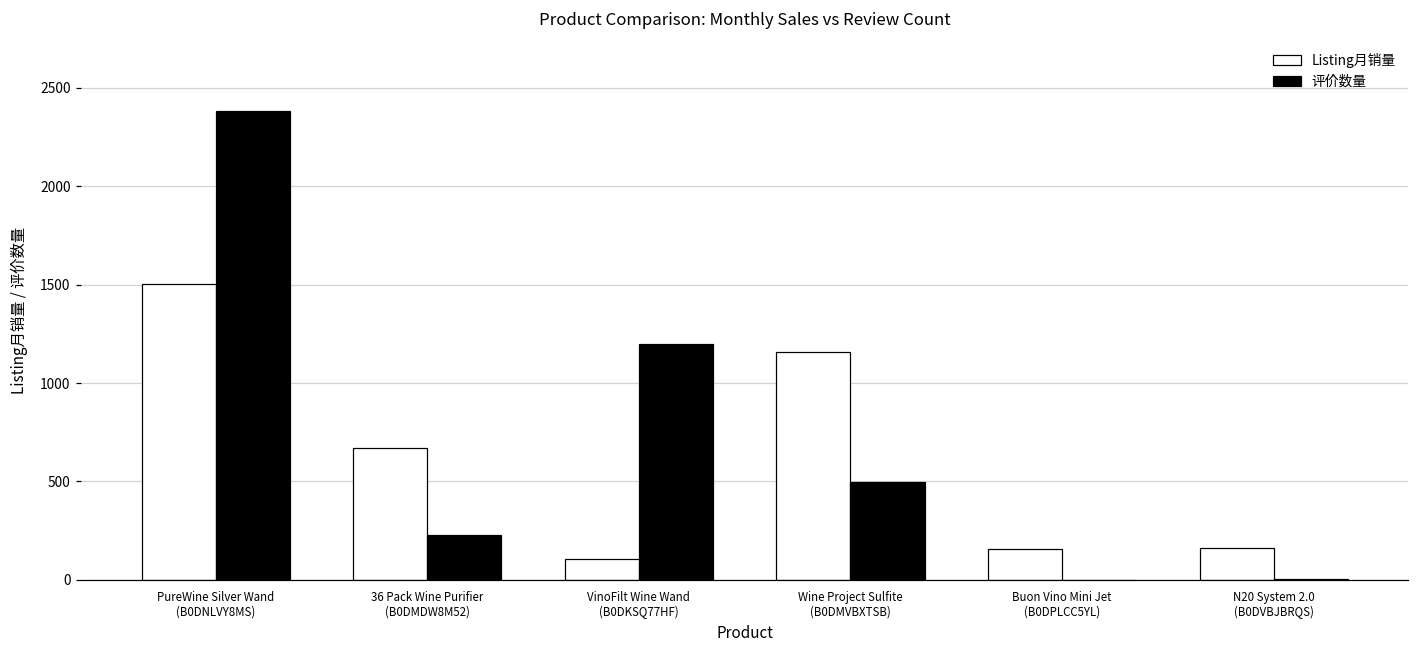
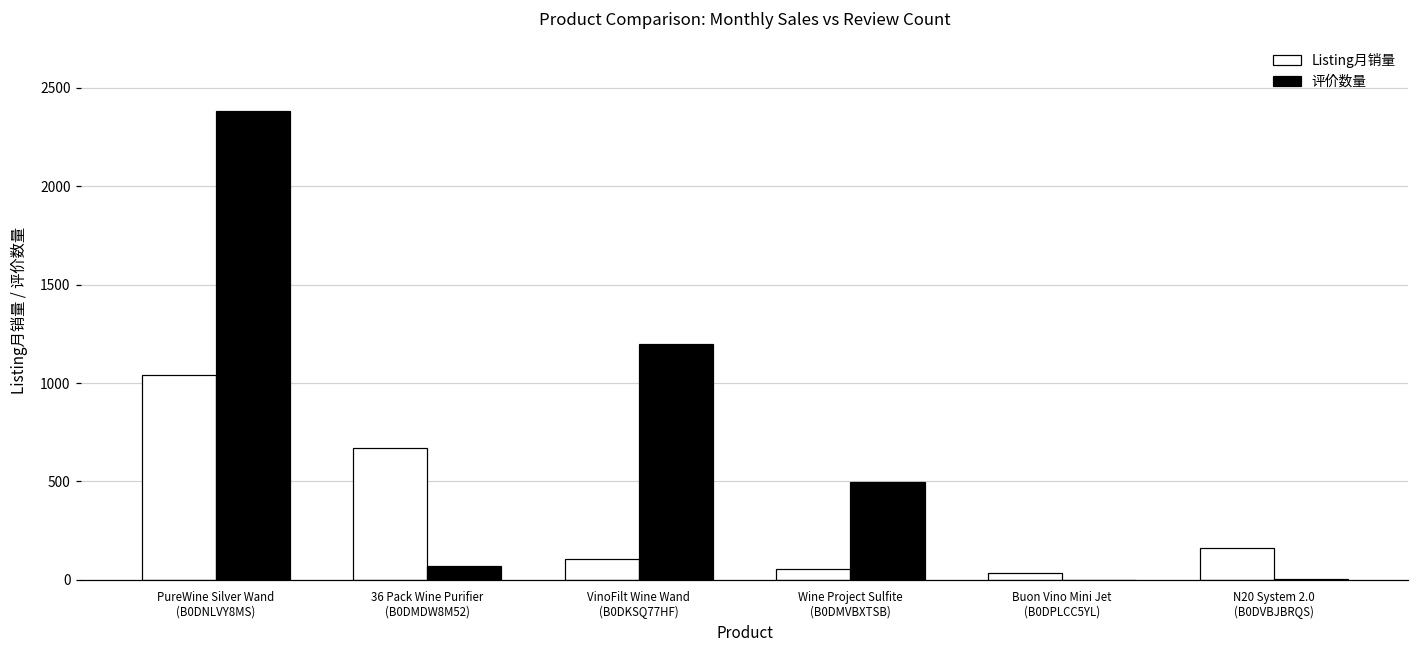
  {
    "Listing月销量": {
-     "PureWine Silver Wand (B0DNLVY8MS)": 1500,
+     "PureWine Silver Wand (B0DNLVY8MS)": 1040,
      "36 Pack Wine Purifier (B0DMDW8M52)": 670,
      "VinoFilt Wine Wand (B0DKSQ77HF)": 110,
-     "Wine Project Sulfite (B0DMVBXTSB)": 1160,
-     "Buon Vino Mini Jet (B0DPLCC5YL)": 160,
+     "Wine Project Sulfite (B0DMVBXTSB)": 60,
+     "Buon Vino Mini Jet (B0DPLCC5YL)": 40,
      "N20 System 2.0 (B0DVBJBRQS)": 160
    },
    "评价数量": {
      "PureWine Silver Wand (B0DNLVY8MS)": 2380,
-     "36 Pack Wine Purifier (B0DMDW8M52)": 230,
+     "36 Pack Wine Purifier (B0DMDW8M52)": 70,
      "VinoFilt Wine Wand (B0DKSQ77HF)": 1200,
      "Wine Project Sulfite (B0DMVBXTSB)": 500,
      "Buon Vino Mini Jet (B0DPLCC5YL)": 0
    }
  }
